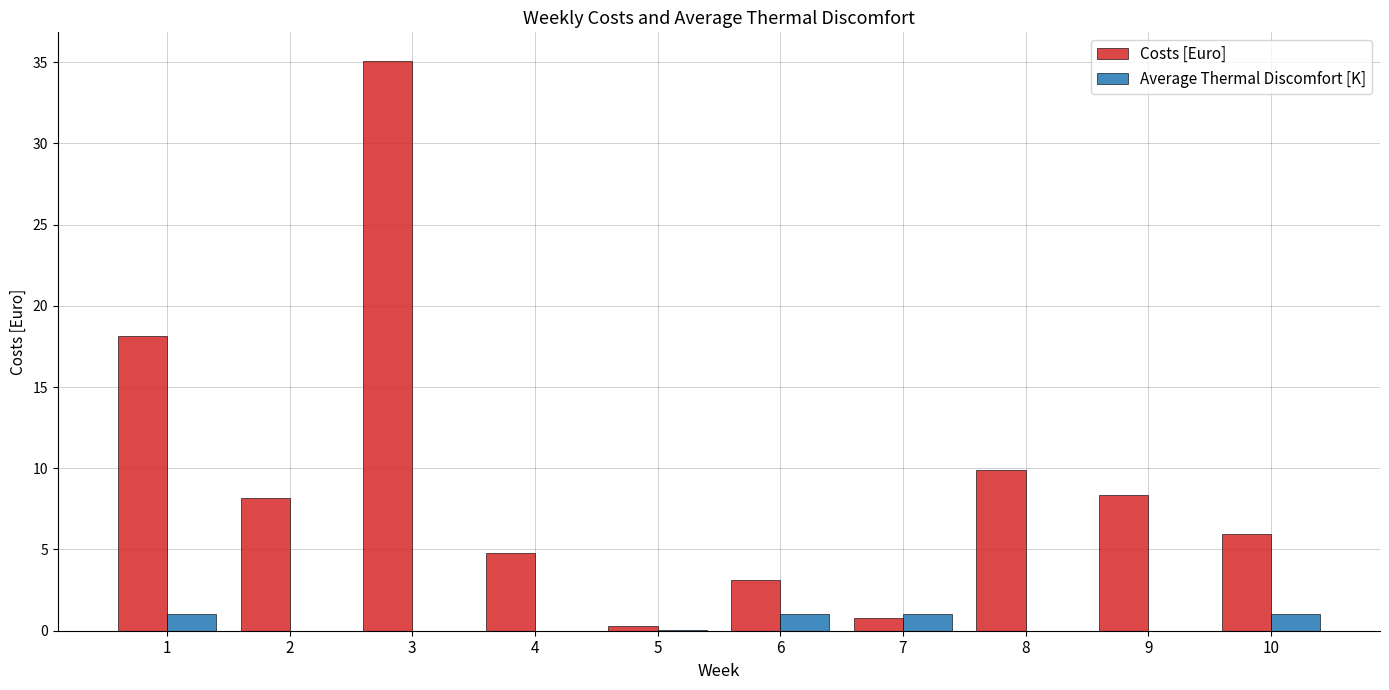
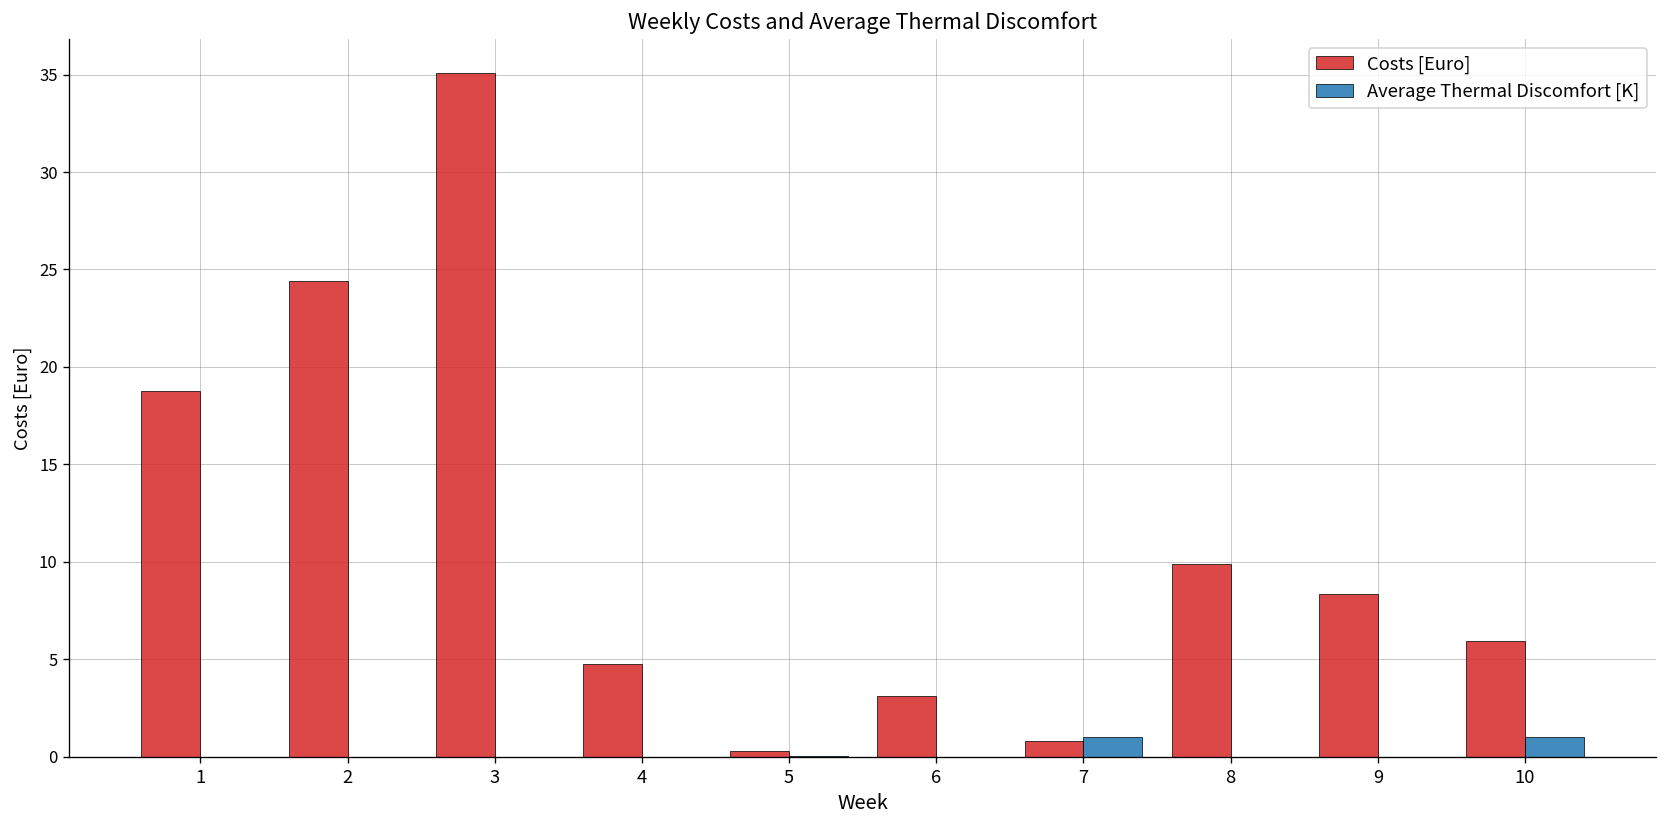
  {
    "Costs [Euro]": {
-     "1": 18.2,
-     "2": 8.2,
+     "1": 18.8,
+     "2": 24.4,
      "3": 35.1,
      "4": 4.8,
      "5": 0.3,
      "6": 3.1,
      "7": 0.8,
      "8": 9.9,
      "9": 8.3,
      "10": 6.0
    },
    "Average Thermal Discomfort [K]": {
-     "1": 1,
+     "1": 0,
      "2": 0,
      "3": 0,
      "4": 0,
-     "6": 1,
+     "6": 0,
      "7": 1,
      "8": 0,
      "9": 0,
      "10": 1
    }
  }
